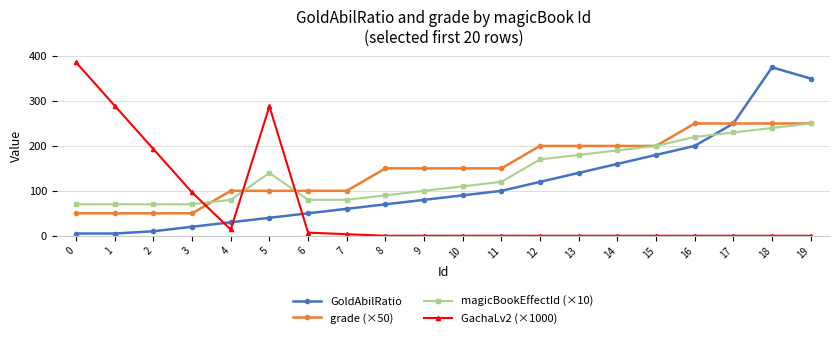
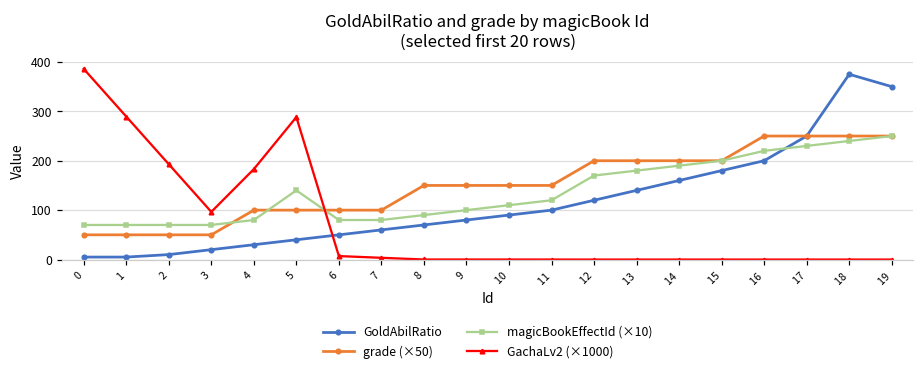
  {
    "GoldAbilRatio": {
      "0": 10,
      "1": 10,
      "2": 10,
      "3": 20,
      "4": 30,
      "5": 40,
      "6": 50,
      "7": 60,
      "8": 70,
      "9": 80,
      "10": 90,
      "11": 100,
      "12": 120,
      "13": 140,
      "14": 160,
      "15": 180,
      "16": 200,
      "18": 380,
      "19": 350
    },
    "grade (×50)": {
      "0": 50,
      "1": 50,
      "2": 50,
      "3": 50,
      "4": 100,
      "5": 100,
      "6": 100,
      "7": 100,
      "8": 150,
      "9": 150,
      "10": 150,
      "11": 150,
      "12": 200,
      "13": 200,
      "14": 200,
      "16": 250,
      "18": 250
    },
    "magicBookEffectId (×10)": {
      "0": 70,
      "1": 70,
      "2": 70,
      "3": 70,
      "4": 80,
      "5": 140,
      "6": 80,
      "7": 80,
      "8": 90,
      "9": 100,
      "10": 110,
      "11": 120,
      "12": 170,
      "13": 180,
      "14": 190,
      "16": 220,
      "17": 230,
      "18": 240
    },
    "GachaLv2 (×1000)": {
      "0": 390,
      "1": 290,
      "2": 190,
      "3": 100,
-     "4": 10,
+     "4": 180,
      "5": 290,
      "6": 10,
      "7": 0,
      "8": 0,
      "9": 0,
      "10": 0,
      "11": 0,
      "12": 0,
      "13": 0,
      "14": 0,
      "15": 0,
      "16": 0,
      "17": 0,
      "18": 0,
      "19": 0
    }
  }
